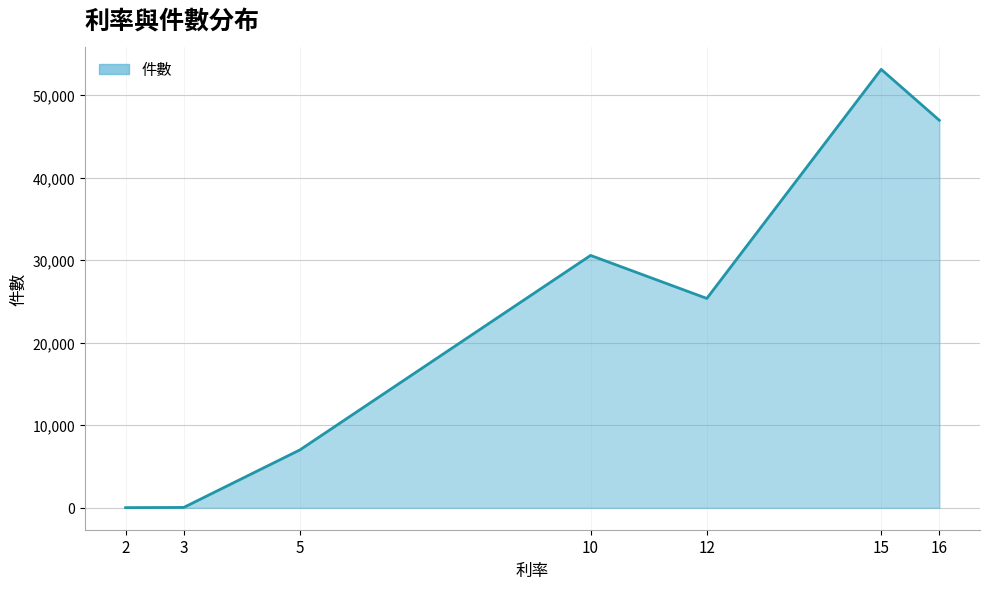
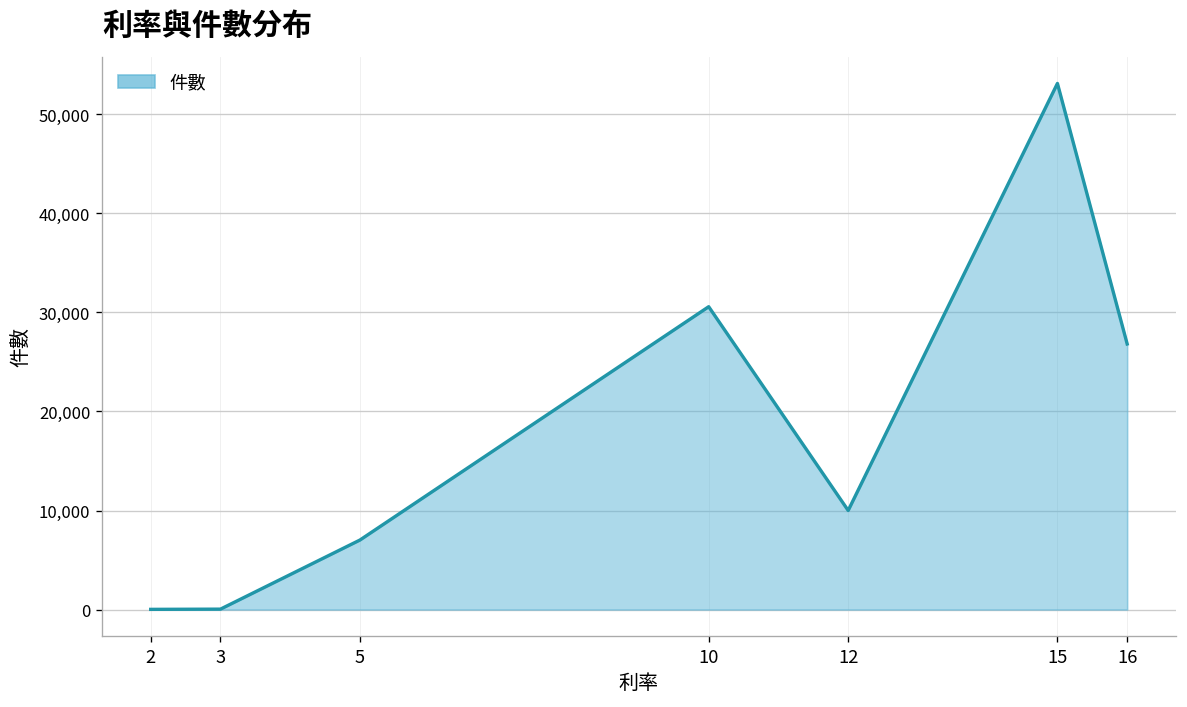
  {
    "2": "0",
    "3": "0",
    "5": "7,000",
    "10": "31,000",
-   "12": "25,000",
+   "12": "10,000",
    "15": "53,000",
-   "16": "47,000"
+   "16": "27,000"
  }
